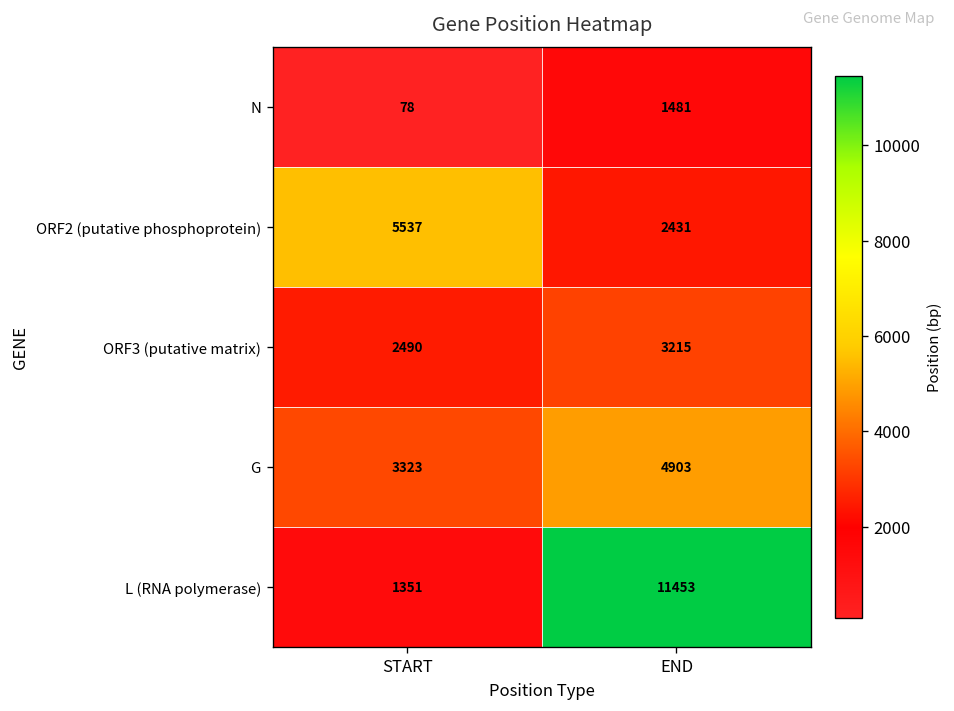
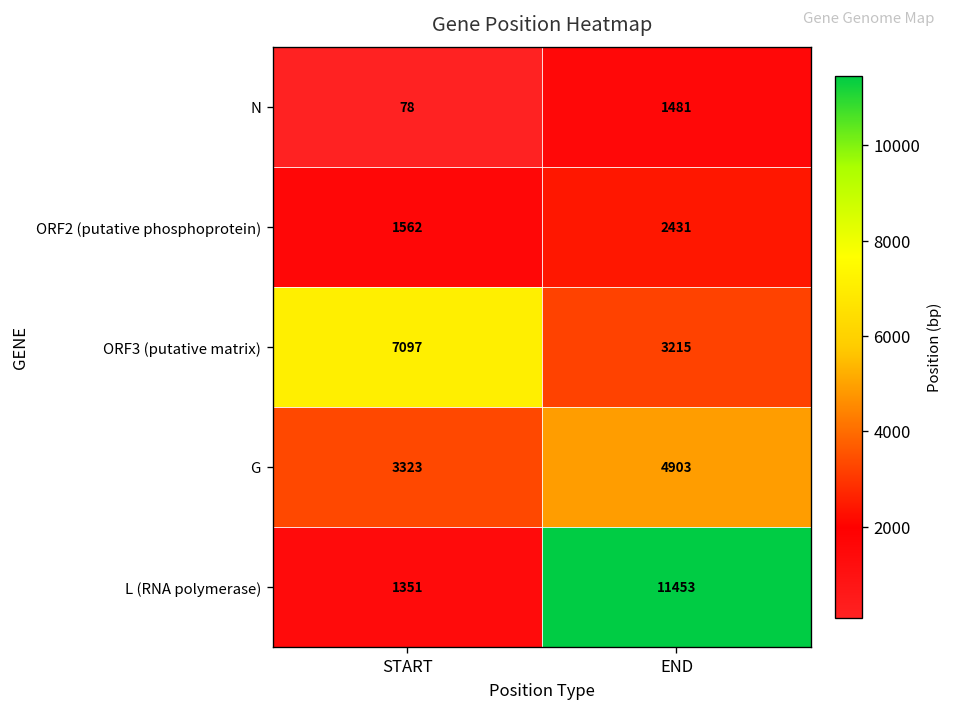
  {
    "N": {
      "START": 78,
      "END": 1481
    },
    "ORF2 (putative phosphoprotein)": {
-     "START": 5537,
+     "START": 1562,
      "END": 2431
    },
    "ORF3 (putative matrix)": {
-     "START": 2490,
+     "START": 7097,
      "END": 3215
    },
    "G": {
      "START": 3323,
      "END": 4903
    },
    "L (RNA polymerase)": {
      "START": 1351,
      "END": 11453
    }
  }
